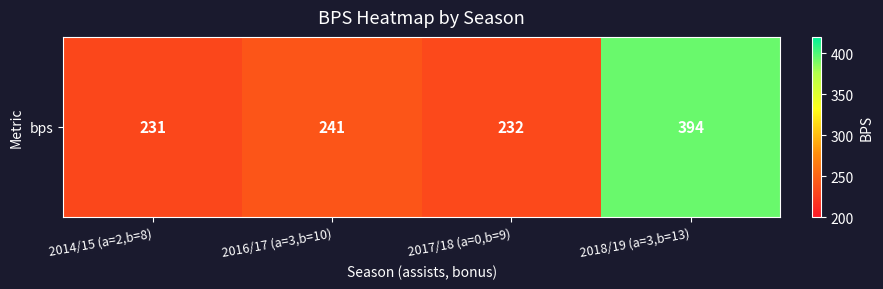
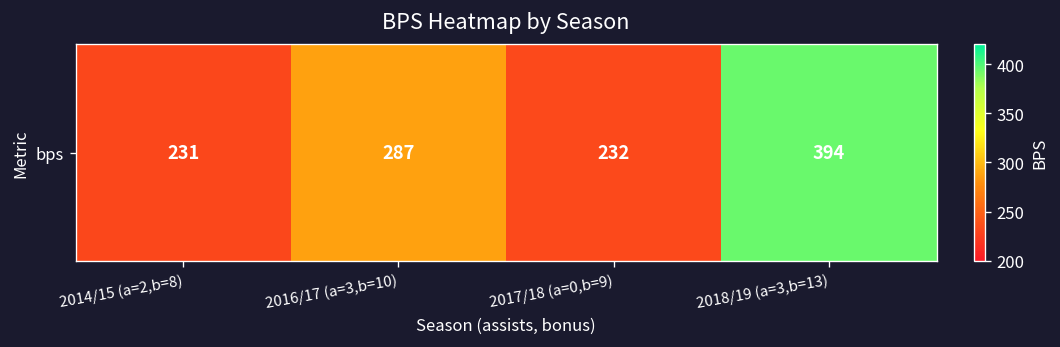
  {
    "bps": {
      "2014/15 (a=2,b=8)": 231,
-     "2016/17 (a=3,b=10)": 241,
+     "2016/17 (a=3,b=10)": 287,
      "2017/18 (a=0,b=9)": 232,
      "2018/19 (a=3,b=13)": 394
    }
  }
